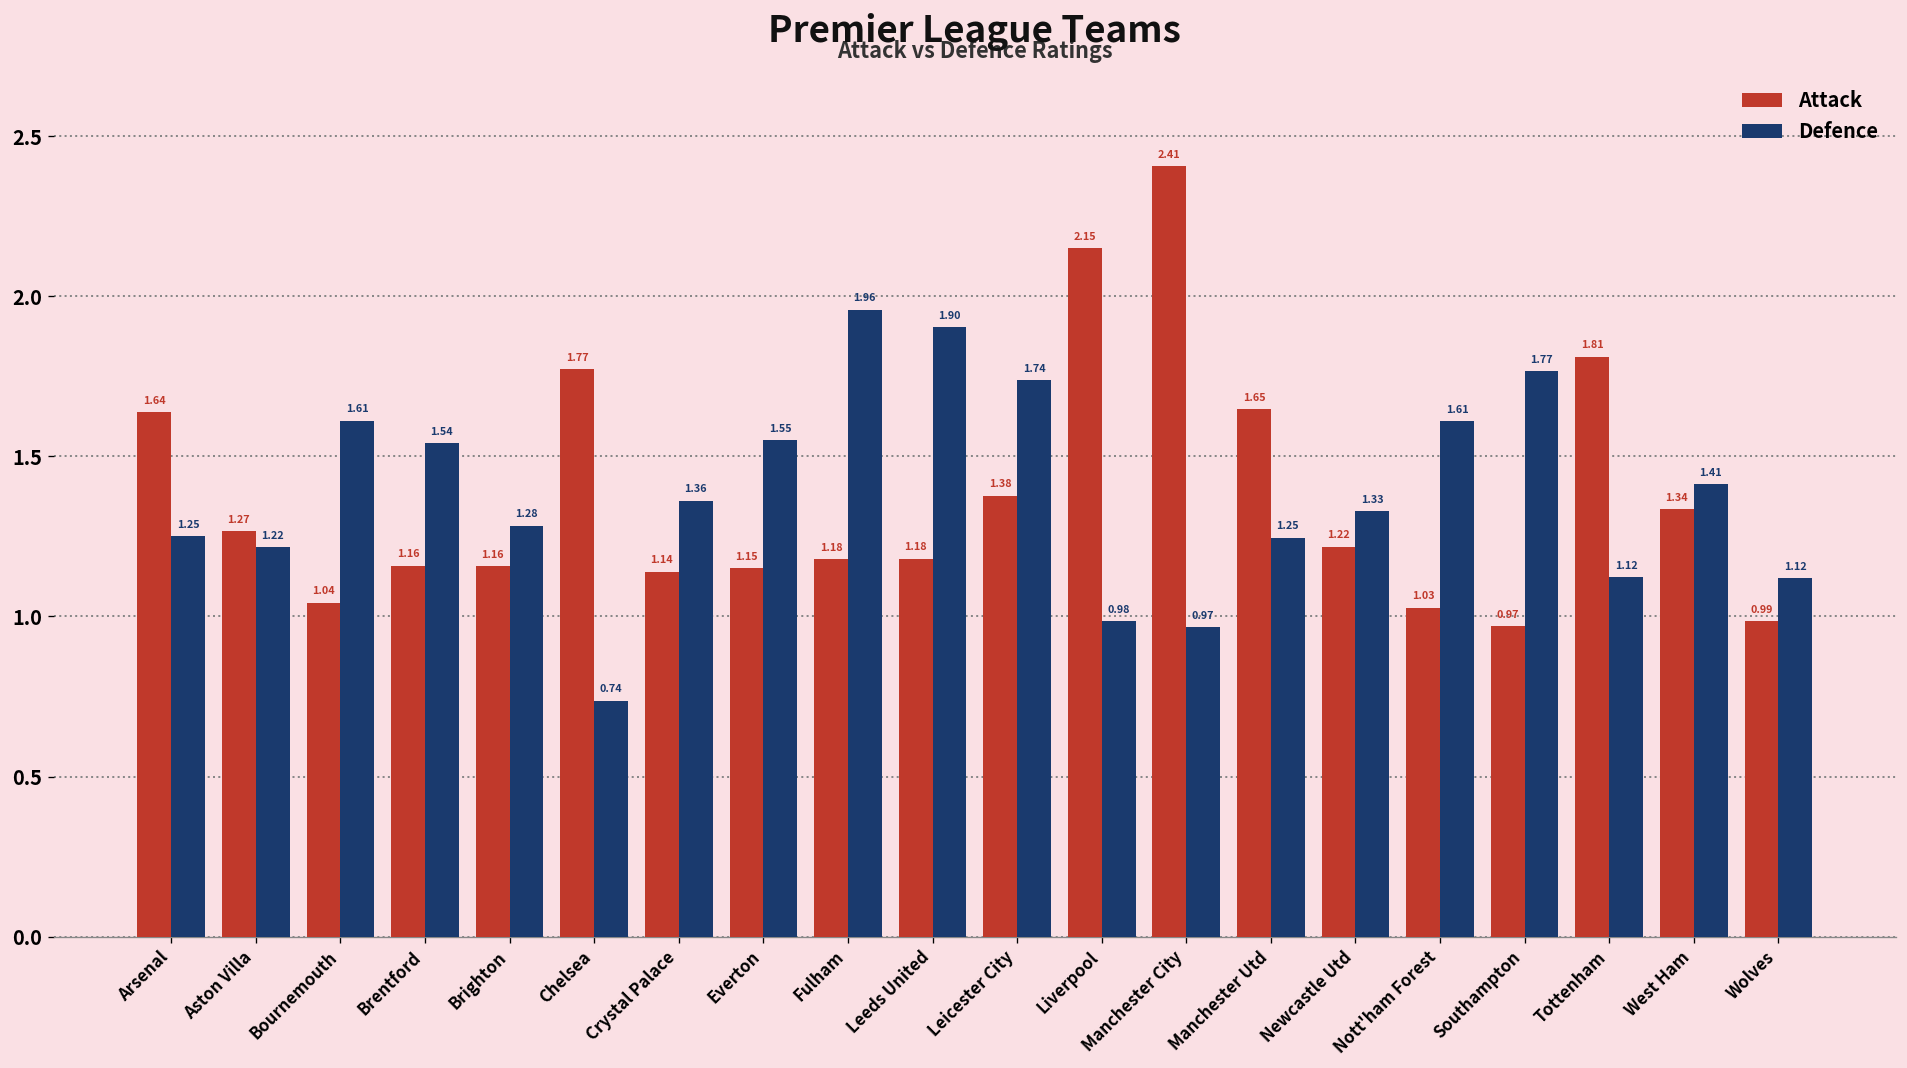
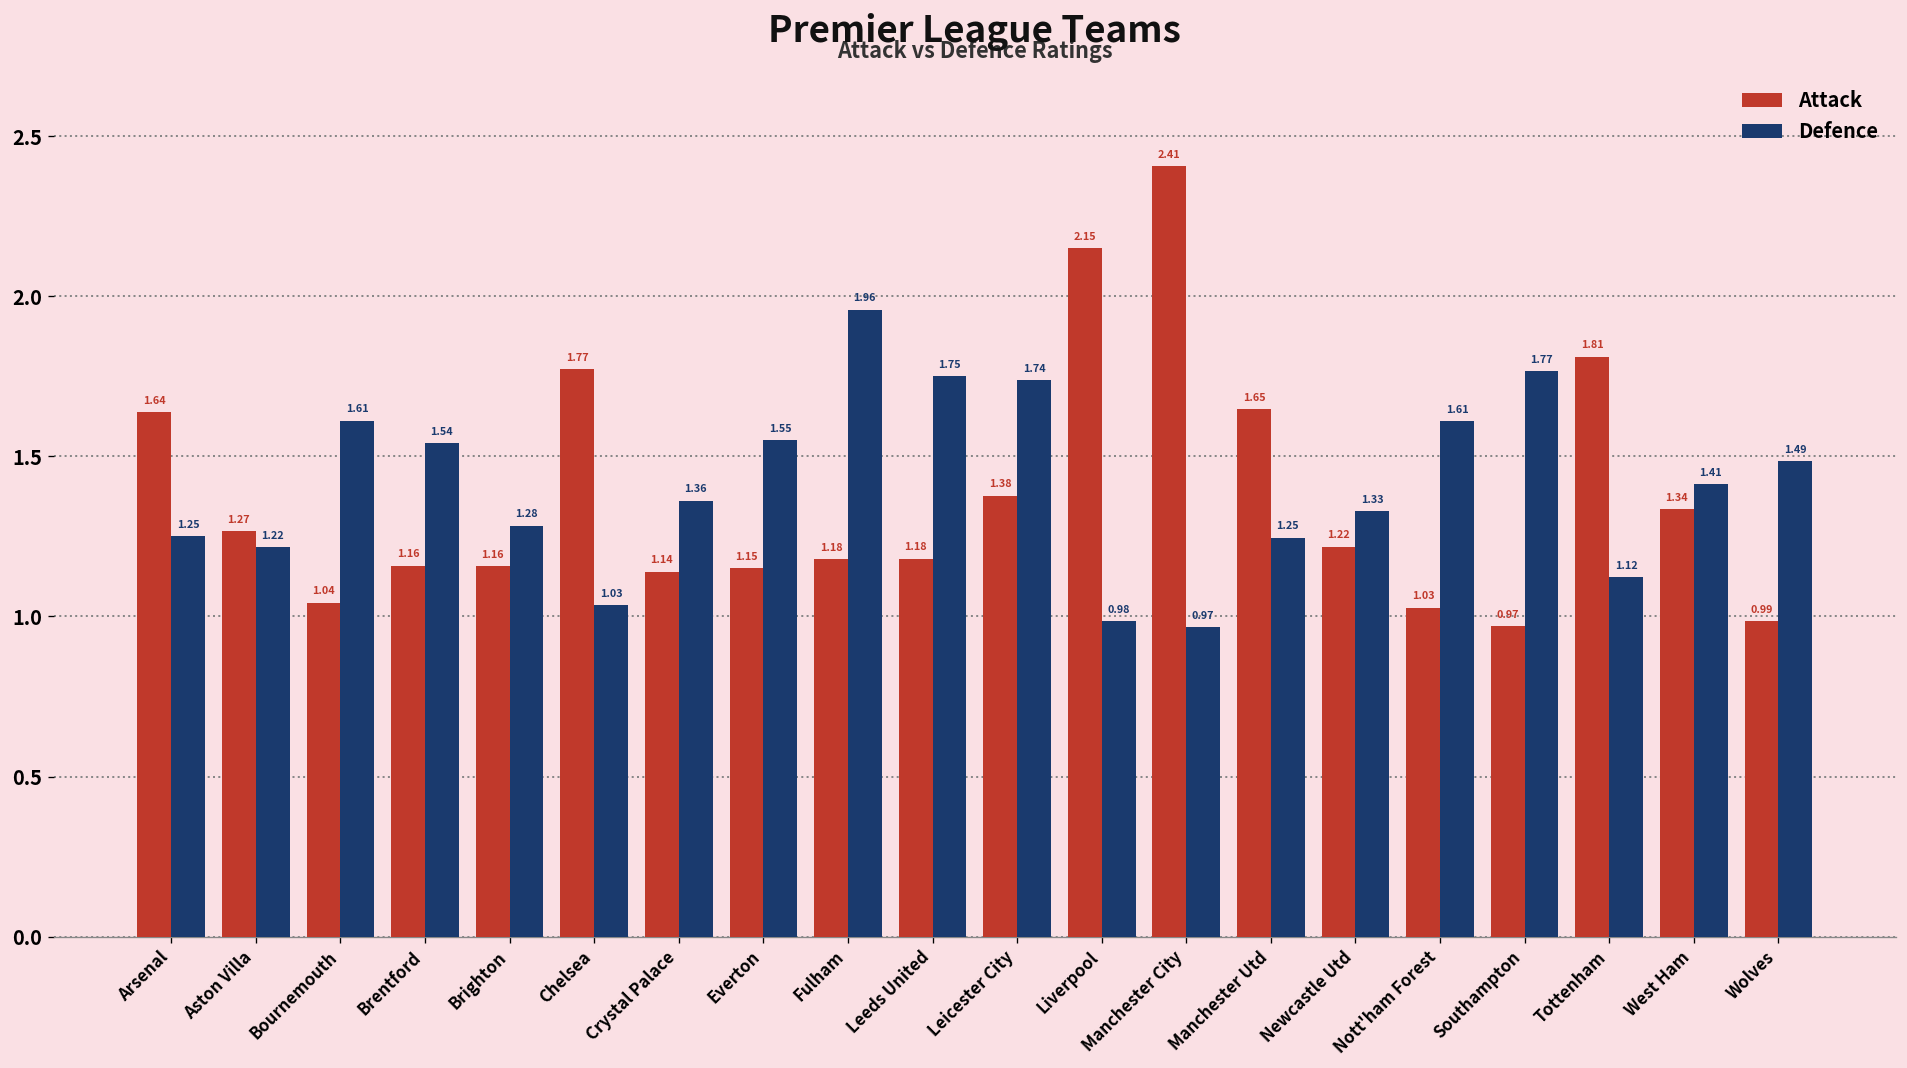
  {
    "Attack": {
      "Arsenal": 1.64,
      "Aston Villa": 1.27,
      "Bournemouth": 1.04,
      "Brentford": 1.16,
      "Brighton": 1.16,
      "Chelsea": 1.77,
      "Crystal Palace": 1.14,
      "Everton": 1.15,
      "Fulham": 1.18,
      "Leeds United": 1.18,
      "Leicester City": 1.38,
      "Liverpool": 2.15,
      "Manchester City": 2.41,
      "Manchester Utd": 1.65,
      "Newcastle Utd": 1.22,
      "Nott'ham Forest": 1.03,
      "Southampton": 0.97,
      "Tottenham": 1.81,
      "West Ham": 1.34,
      "Wolves": 0.99
    },
    "Defence": {
      "Arsenal": 1.25,
      "Aston Villa": 1.22,
      "Bournemouth": 1.61,
      "Brentford": 1.54,
      "Brighton": 1.28,
-     "Chelsea": 0.74,
+     "Chelsea": 1.03,
      "Crystal Palace": 1.36,
      "Everton": 1.55,
      "Fulham": 1.96,
-     "Leeds United": 1.90,
+     "Leeds United": 1.75,
      "Leicester City": 1.74,
      "Liverpool": 0.98,
      "Manchester City": 0.97,
      "Manchester Utd": 1.25,
      "Newcastle Utd": 1.33,
      "Nott'ham Forest": 1.61,
      "Southampton": 1.77,
      "Tottenham": 1.12,
      "West Ham": 1.41,
-     "Wolves": 1.12
+     "Wolves": 1.49
    }
  }
